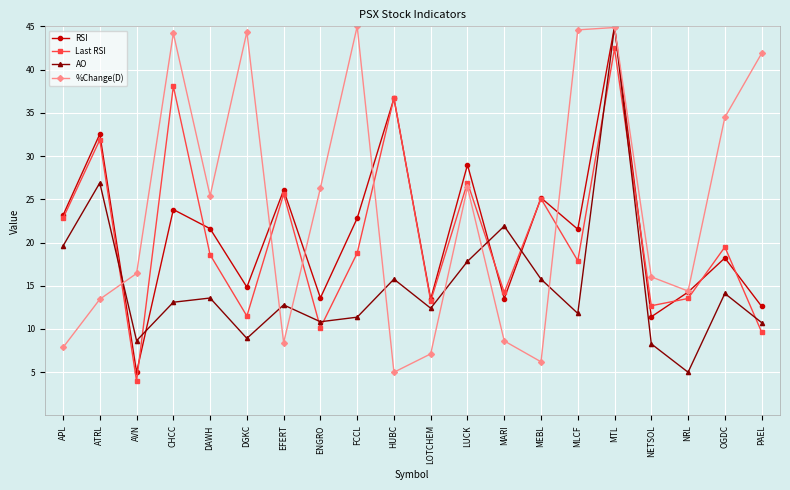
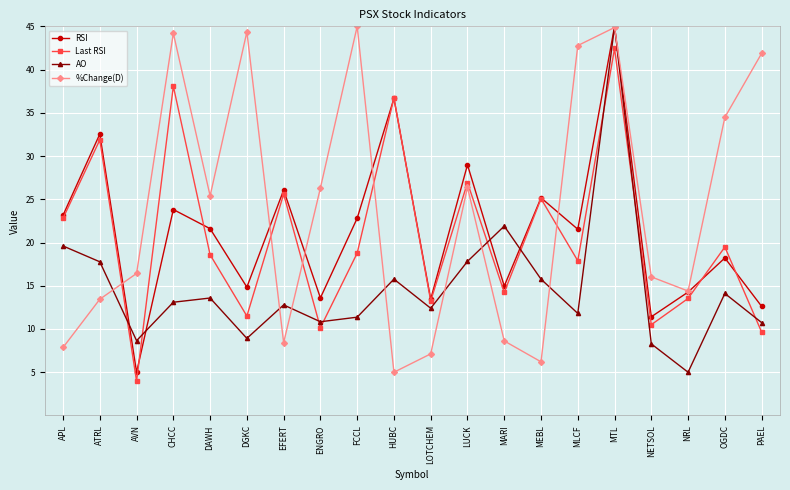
  {
    "RSI": {
      "APL": 23,
      "ATRL": 33,
      "AVN": 5,
      "CHCC": 24,
      "DAWH": 22,
      "DGKC": 15,
      "EFERT": 26,
      "ENGRO": 14,
      "FCCL": 23,
      "LUCK": 29,
-     "MARI": 14,
+     "MARI": 15,
      "MLCF": 22,
      "NETSOL": 11,
      "OGDC": 18,
      "PAEL": 13
    },
    "Last RSI": {
      "APL": 23,
      "ATRL": 32,
      "AVN": 4,
      "CHCC": 38,
      "DAWH": 19,
      "DGKC": 11,
      "EFERT": 26,
      "ENGRO": 10,
      "FCCL": 19,
      "LUCK": 27,
      "MARI": 14,
      "MLCF": 18,
      "MTL": 42,
-     "NETSOL": 13,
+     "NETSOL": 10,
      "NRL": 14,
      "OGDC": 19,
      "PAEL": 10
    },
    "AO": {
      "APL": 20,
-     "ATRL": 27,
+     "ATRL": 18,
      "AVN": 9,
      "CHCC": 13,
      "DAWH": 14,
      "DGKC": 9,
      "EFERT": 13,
      "ENGRO": 11,
      "FCCL": 11,
      "HUBC": 16,
      "LOTCHEM": 12,
      "LUCK": 18,
      "MARI": 22,
      "MEBL": 16,
      "MLCF": 12,
      "NETSOL": 8,
      "NRL": 5,
      "OGDC": 14,
      "PAEL": 11
    },
    "%Change(D)": {
      "APL": 8,
      "ATRL": 13,
      "AVN": 16,
      "CHCC": 44,
      "DAWH": 25,
      "DGKC": 44,
      "EFERT": 8,
      "ENGRO": 26,
      "FCCL": 45,
      "HUBC": 5,
      "LOTCHEM": 7,
      "LUCK": 26,
      "MARI": 9,
      "MEBL": 6,
-     "MLCF": 45,
+     "MLCF": 43,
      "NETSOL": 16,
      "OGDC": 34,
      "PAEL": 42
    }
  }
